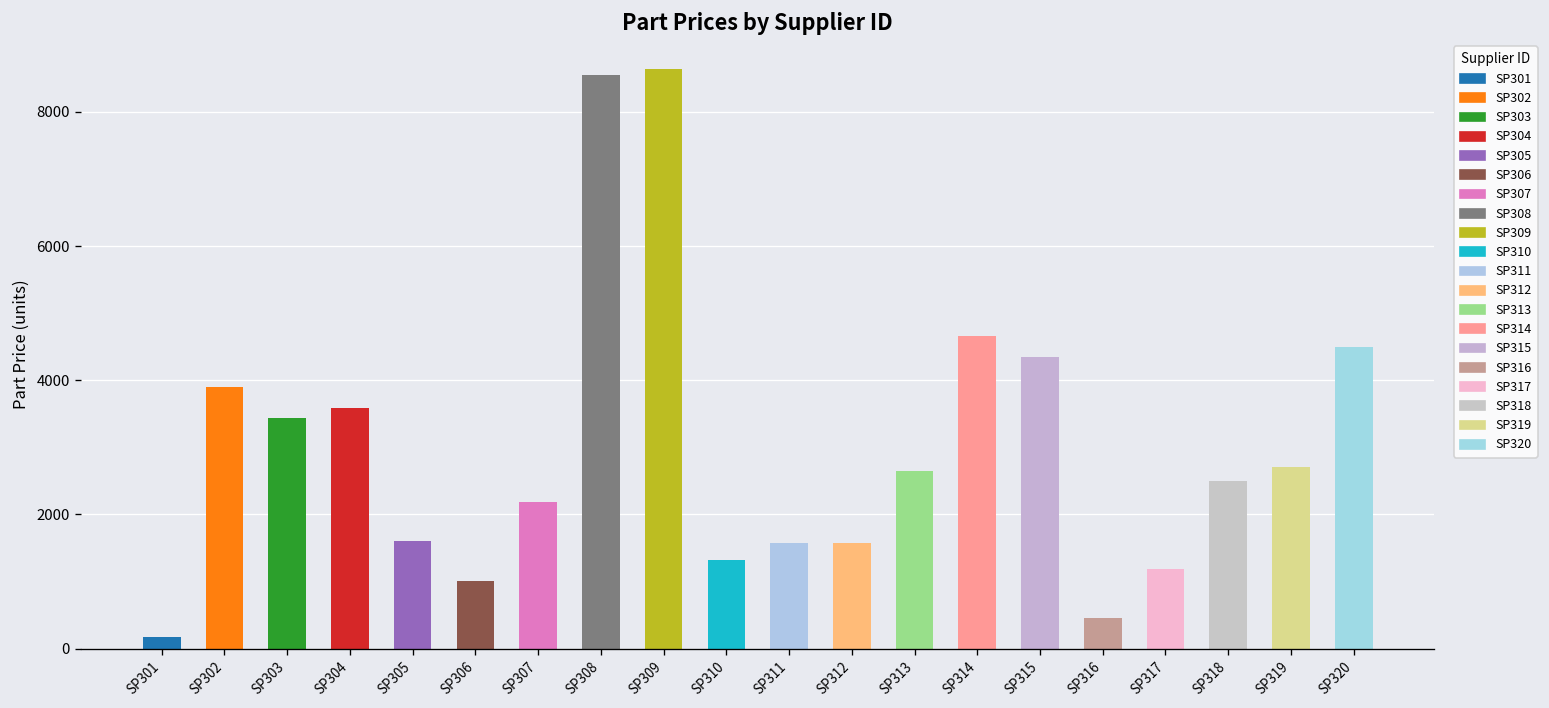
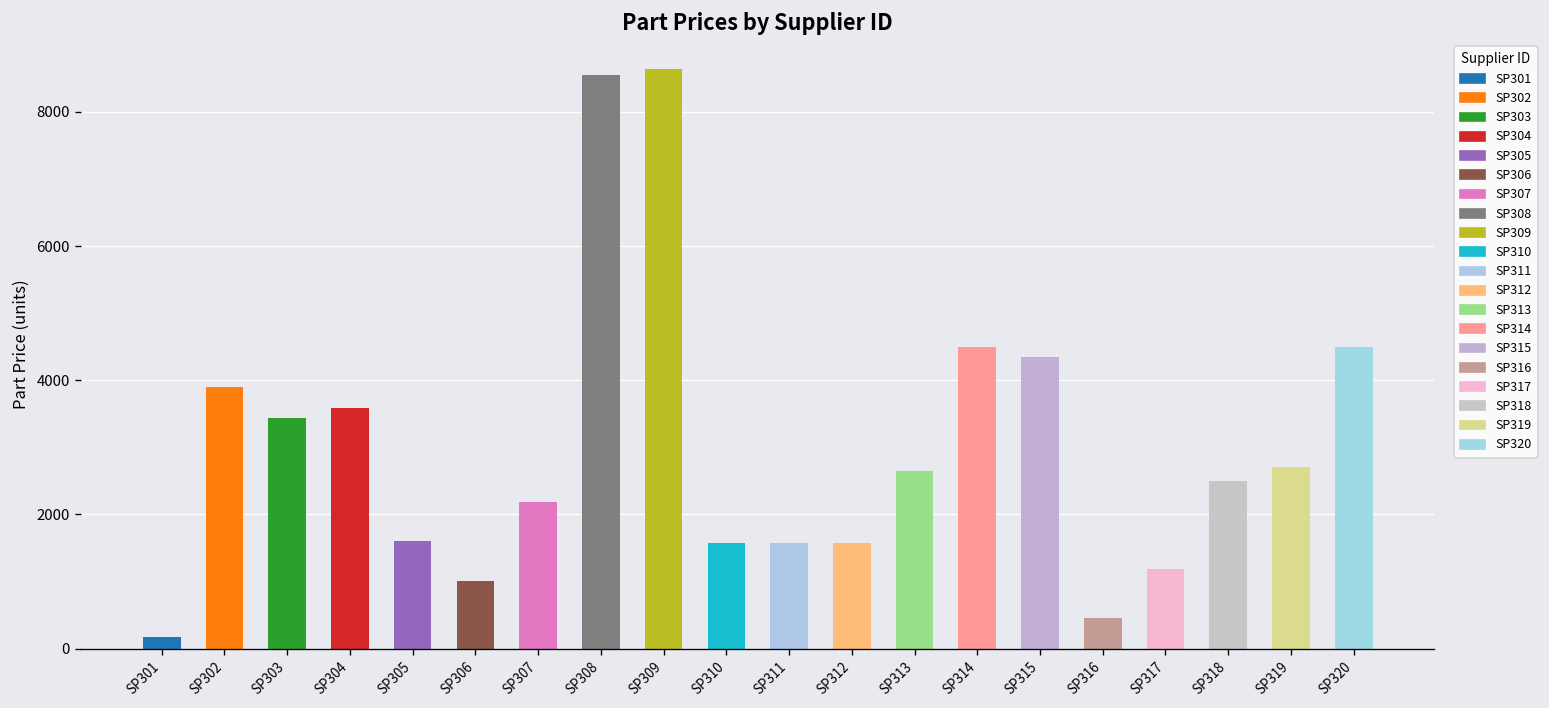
  {
    "SP301": 200,
    "SP302": 3900,
    "SP303": 3400,
    "SP304": 3600,
    "SP305": 1600,
    "SP306": 1000,
    "SP307": 2200,
    "SP308": 8500,
    "SP309": 8600,
-   "SP310": 1300,
+   "SP310": 1600,
    "SP311": 1600,
    "SP312": 1600,
    "SP313": 2700,
-   "SP314": 4700,
+   "SP314": 4500,
    "SP315": 4400,
    "SP316": 500,
    "SP317": 1200,
    "SP318": 2500,
    "SP319": 2700,
    "SP320": 4500
  }
